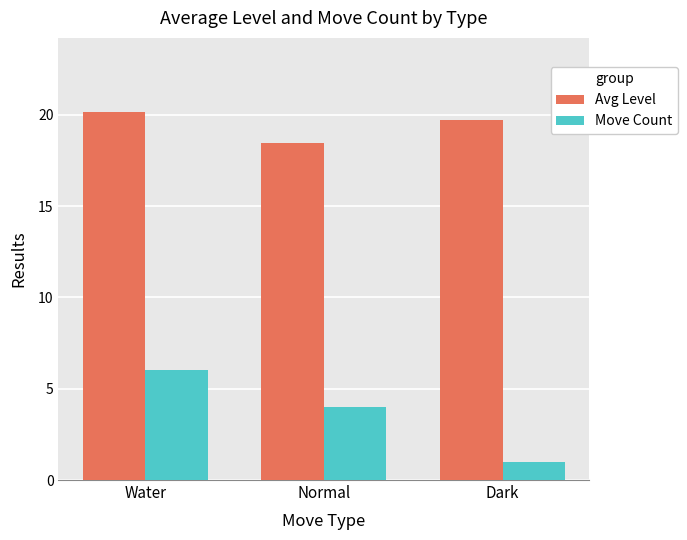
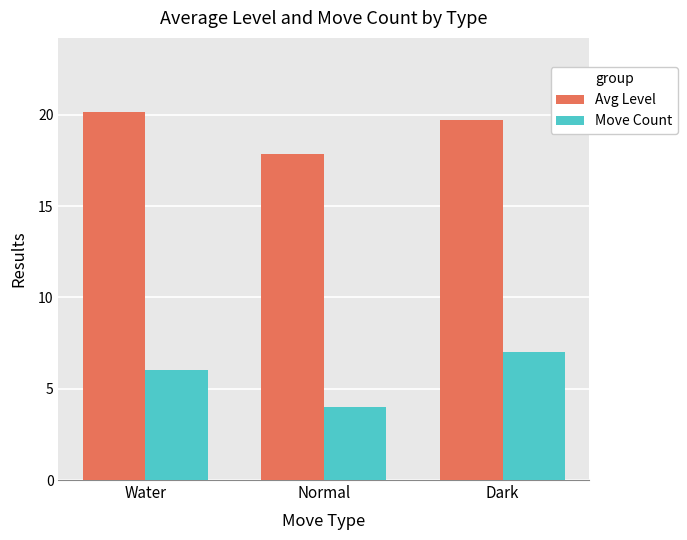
  {
    "Avg Level": {
      "Water": 20.2,
-     "Normal": 18.4,
+     "Normal": 17.8,
      "Dark": 19.7
    },
    "Move Count": {
      "Water": 6,
      "Normal": 4,
-     "Dark": 1
+     "Dark": 7
    }
  }
